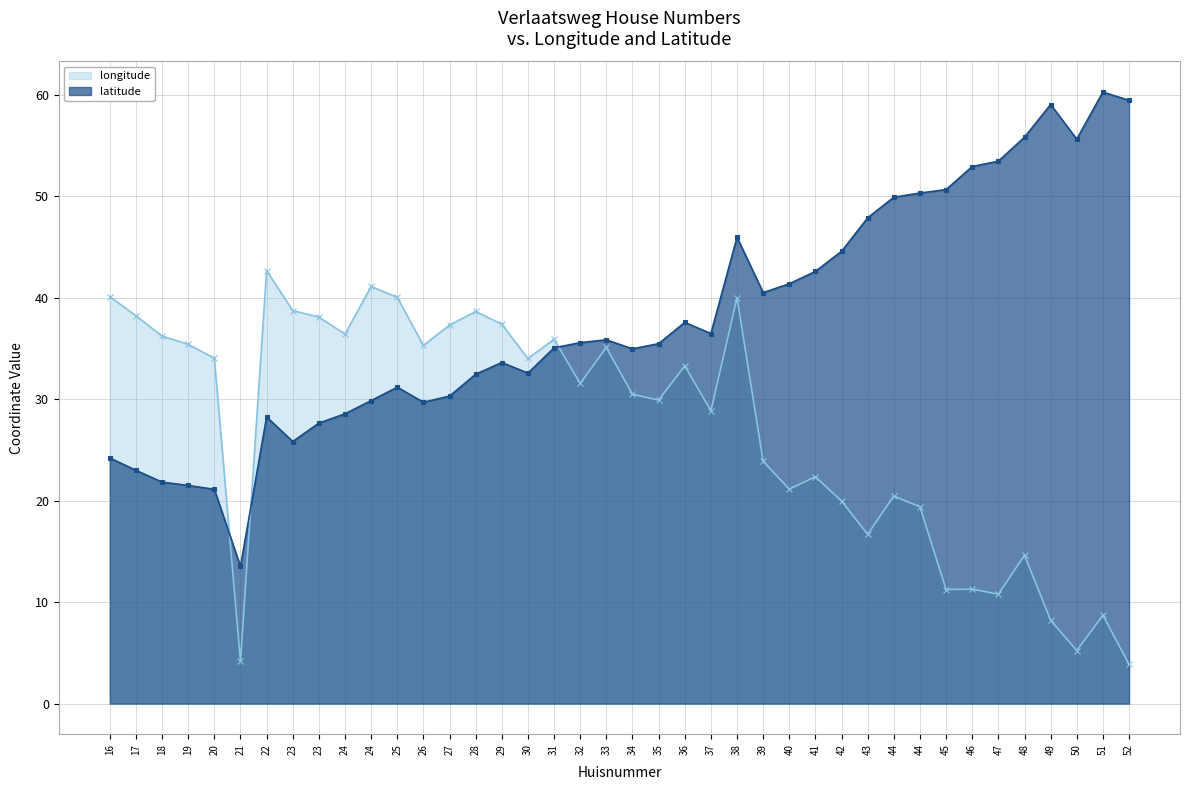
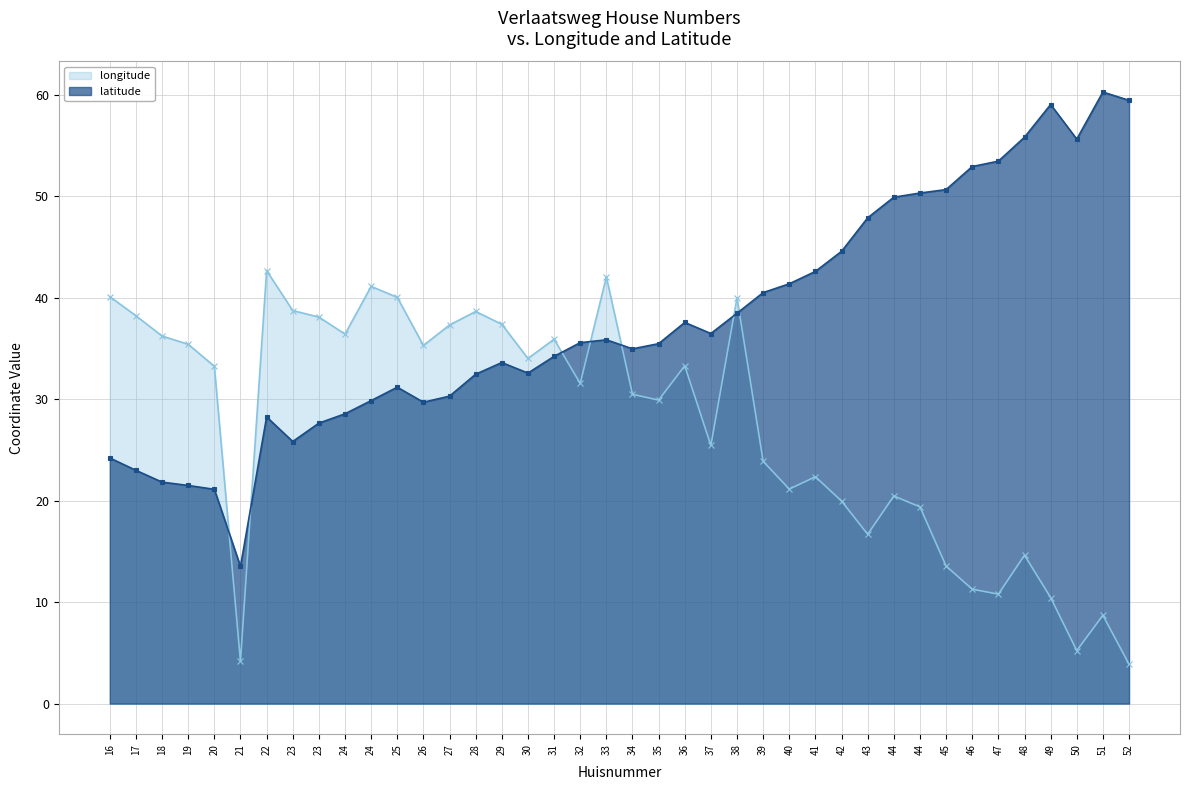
  {
    "longitude": {
      "16": 40.1,
      "17": 38.2,
      "18": 36.2,
      "19": 35.4,
-     "20": 34.0,
+     "20": 33.2,
      "21": 4.1,
      "22": 42.7,
      "25": 40.0,
      "26": 35.3,
      "27": 37.3,
      "28": 38.6,
      "29": 37.4,
      "30": 34.0,
      "31": 35.9,
      "32": 31.5,
-     "33": 35.1,
+     "33": 42.0,
      "34": 30.5,
      "35": 29.9,
      "36": 33.3,
-     "37": 28.9,
+     "37": 25.4,
      "38": 40.0,
      "39": 23.9,
      "40": 21.1,
      "41": 22.3,
      "42": 19.9,
      "43": 16.7,
-     "45": 11.2,
+     "45": 13.5,
      "46": 11.3,
      "47": 10.8,
      "48": 14.6,
-     "49": 8.2,
+     "49": 10.4,
      "50": 5.2,
      "51": 8.7,
      "52": 3.9
    },
    "latitude": {
      "16": 24.2,
      "17": 23.0,
      "18": 21.8,
      "19": 21.5,
      "20": 21.1,
      "21": 13.5,
      "22": 28.2,
      "25": 31.2,
      "26": 29.7,
      "27": 30.3,
      "28": 32.4,
      "29": 33.6,
      "30": 32.6,
-     "31": 35.1,
+     "31": 34.2,
      "32": 35.6,
      "33": 35.8,
      "34": 35.0,
      "35": 35.5,
      "36": 37.5,
      "37": 36.5,
-     "38": 45.9,
+     "38": 38.5,
      "39": 40.5,
      "40": 41.4,
      "41": 42.6,
      "42": 44.6,
      "43": 47.9,
      "45": 50.6,
      "46": 52.9,
      "47": 53.4,
      "48": 55.8,
      "49": 59.0,
      "50": 55.6,
      "51": 60.3,
      "52": 59.4
    }
  }
